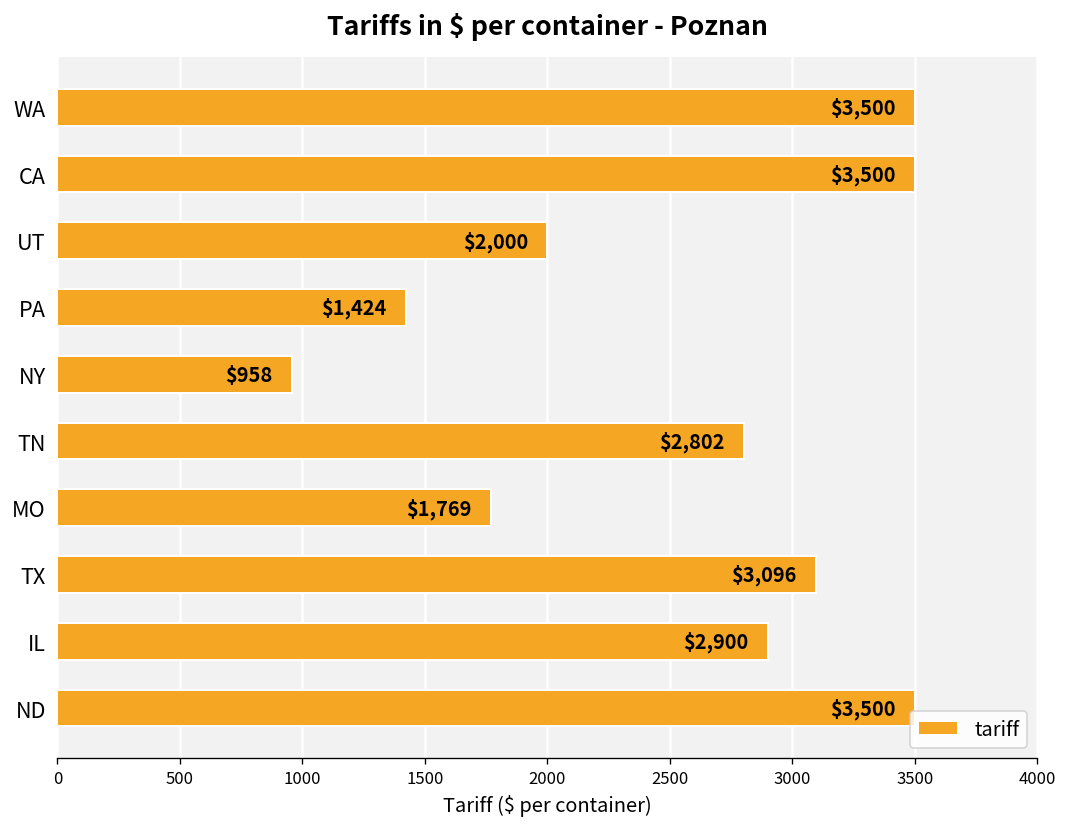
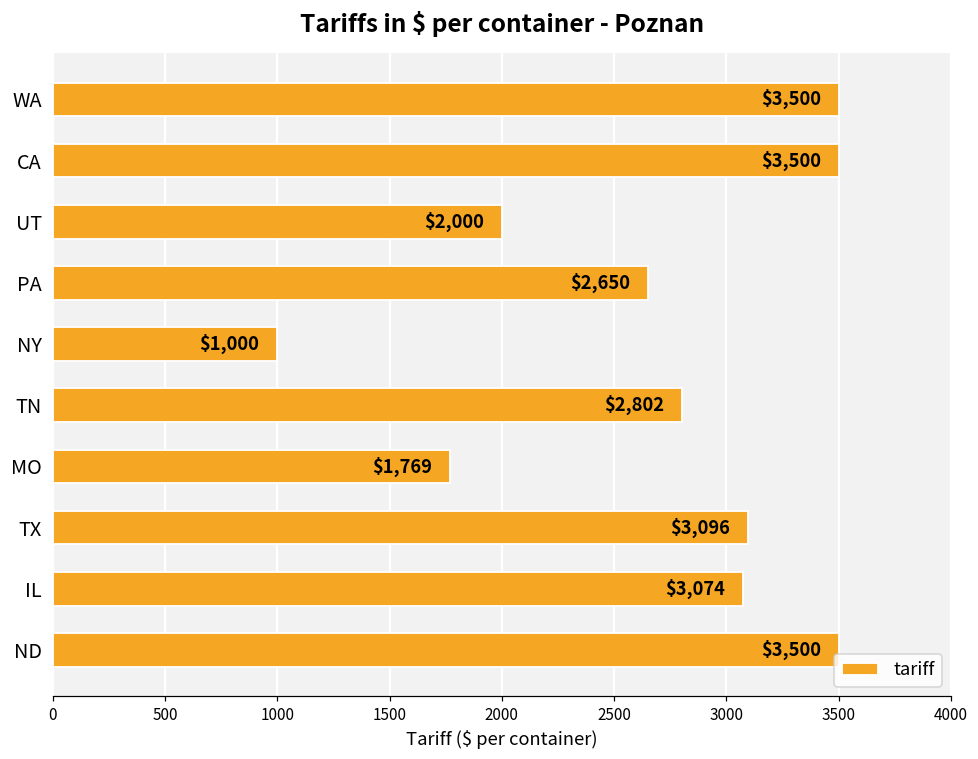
  {
    "WA": "$3,500",
    "CA": "$3,500",
    "UT": "$2,000",
-   "PA": "$1,424",
-   "NY": "$958",
+   "PA": "$2,650",
+   "NY": "$1,000",
    "TN": "$2,802",
    "MO": "$1,769",
    "TX": "$3,096",
-   "IL": "$2,900",
+   "IL": "$3,074",
    "ND": "$3,500"
  }
